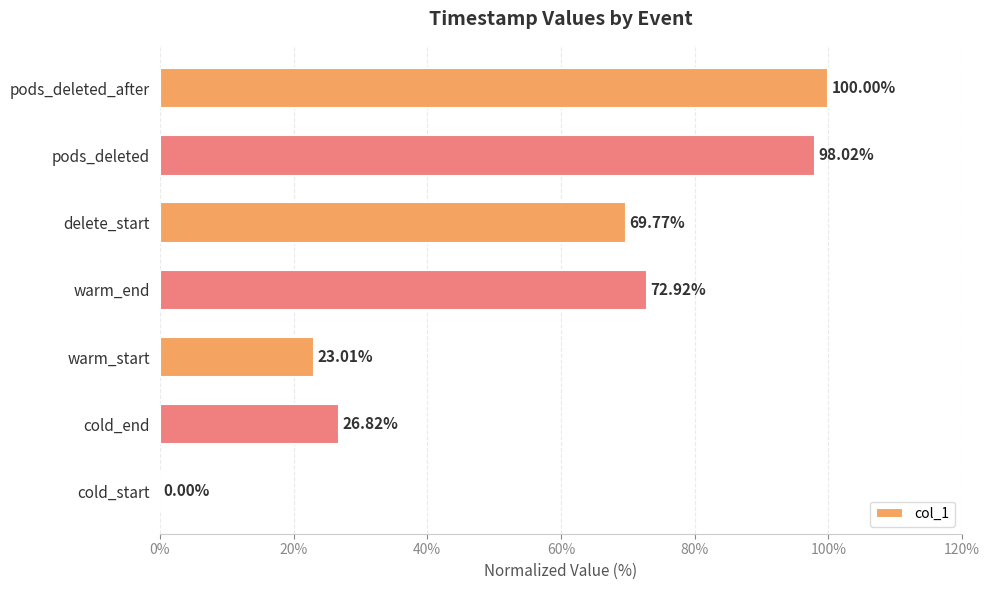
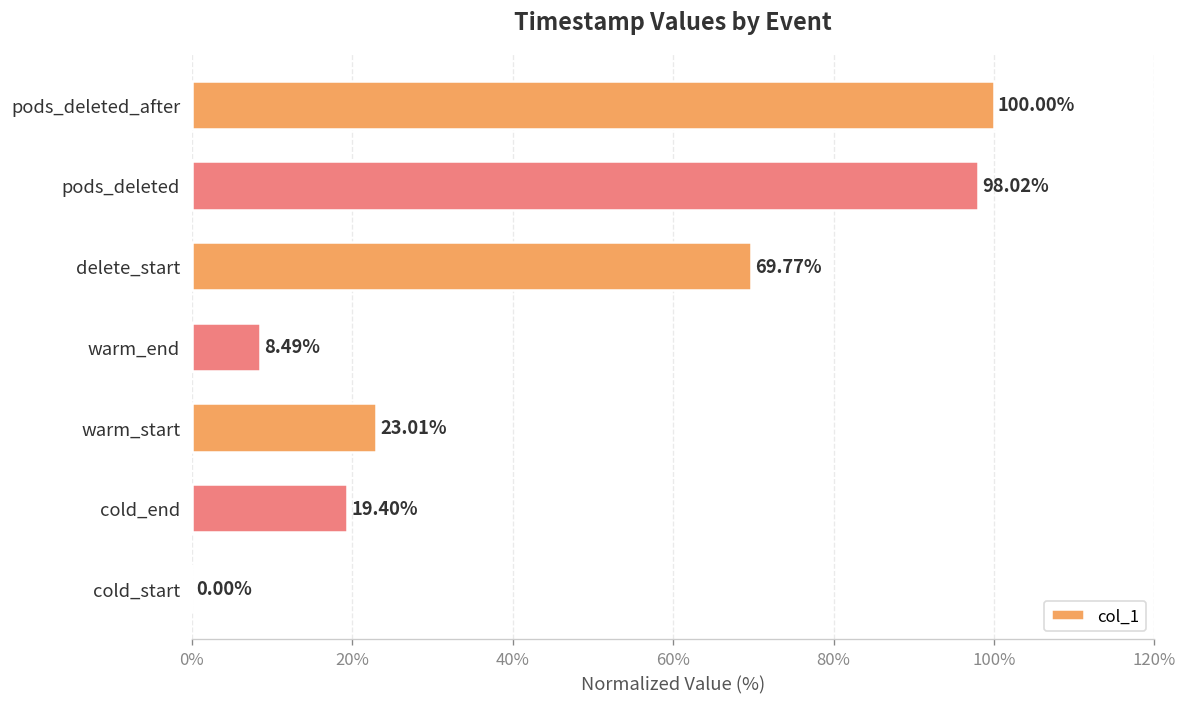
  {
    "pods_deleted_after": "100.00%",
    "pods_deleted": "98.02%",
    "delete_start": "69.77%",
-   "warm_end": "72.92%",
+   "warm_end": "8.49%",
    "warm_start": "23.01%",
-   "cold_end": "26.82%",
+   "cold_end": "19.40%",
    "cold_start": "0.00%"
  }
